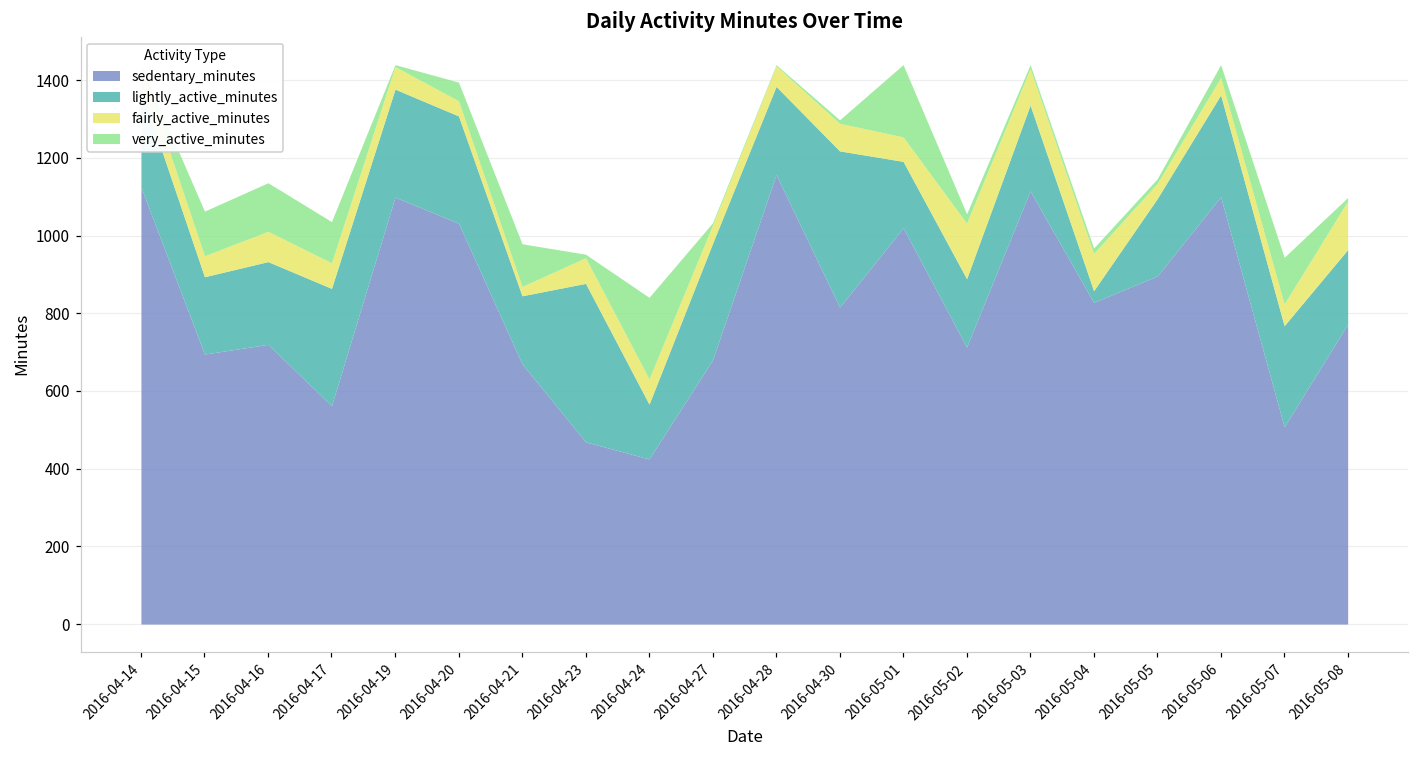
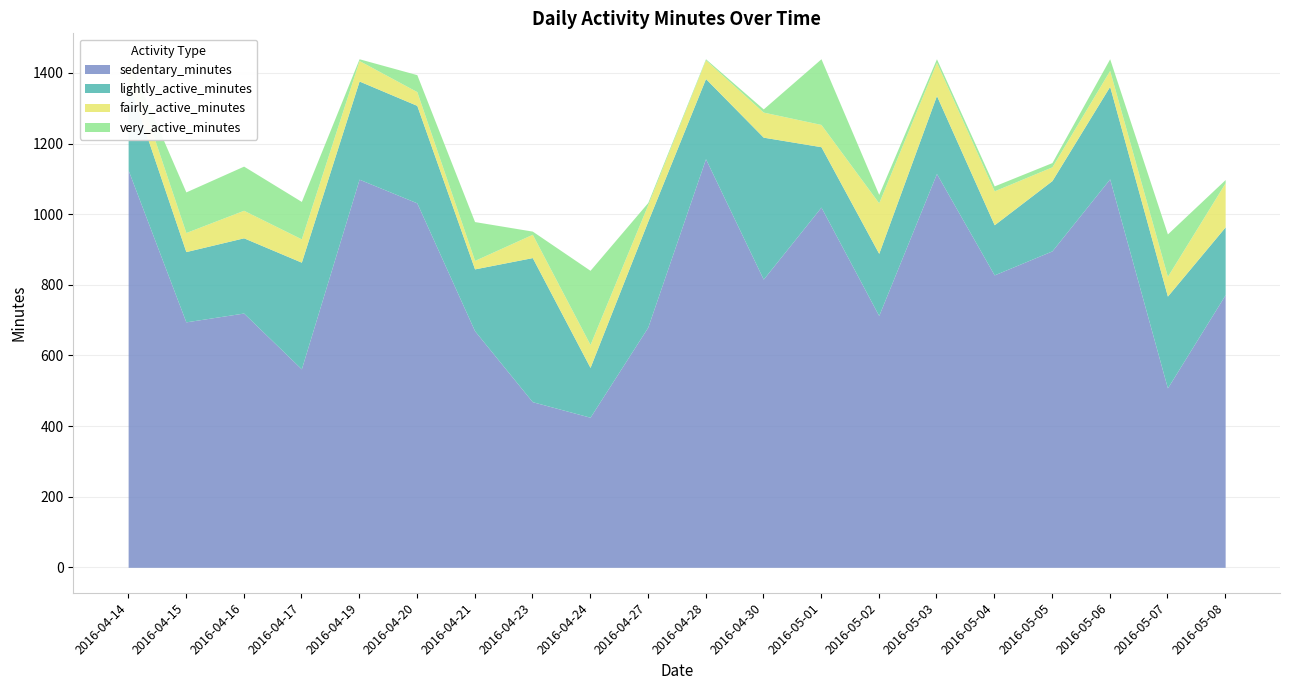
  {
    "sedentary_minutes": {
      "2016-04-14": 1130,
      "2016-04-15": 700,
      "2016-04-16": 720,
      "2016-04-17": 560,
      "2016-04-19": 1100,
      "2016-04-20": 1030,
      "2016-04-21": 670,
      "2016-04-23": 470,
      "2016-04-24": 430,
      "2016-04-27": 680,
      "2016-04-28": 1160,
      "2016-04-30": 820,
      "2016-05-01": 1020,
      "2016-05-02": 710,
      "2016-05-03": 1120,
      "2016-05-04": 830,
      "2016-05-05": 900,
      "2016-05-06": 1100,
      "2016-05-07": 510,
      "2016-05-08": 770
    },
    "lightly_active_minutes": {
      "2016-04-15": 200,
      "2016-04-16": 210,
      "2016-04-17": 300,
      "2016-04-19": 280,
      "2016-04-20": 280,
      "2016-04-21": 180,
      "2016-04-23": 410,
      "2016-04-24": 140,
      "2016-04-27": 300,
      "2016-04-28": 230,
      "2016-04-30": 400,
      "2016-05-01": 170,
      "2016-05-02": 180,
      "2016-05-03": 220,
-     "2016-05-04": 30,
+     "2016-05-04": 140,
      "2016-05-05": 200,
      "2016-05-06": 260,
      "2016-05-07": 260,
      "2016-05-08": 190
    },
    "fairly_active_minutes": {
      "2016-04-15": 50,
      "2016-04-16": 80,
      "2016-04-17": 70,
      "2016-04-20": 40,
      "2016-04-21": 20,
      "2016-04-23": 70,
      "2016-04-24": 70,
      "2016-04-30": 70,
      "2016-05-01": 60,
      "2016-05-02": 140,
      "2016-05-03": 90,
      "2016-05-04": 100,
      "2016-05-05": 40,
      "2016-05-06": 50,
      "2016-05-07": 60,
      "2016-05-08": 130
    },
    "very_active_minutes": {
      "2016-04-15": 120,
      "2016-04-16": 130,
      "2016-04-17": 110,
      "2016-04-20": 50,
      "2016-04-21": 110,
      "2016-04-23": 10,
      "2016-04-24": 210,
      "2016-04-30": 10,
      "2016-05-01": 190,
      "2016-05-02": 20,
      "2016-05-03": 10,
      "2016-05-04": 10,
      "2016-05-05": 10,
      "2016-05-06": 30,
      "2016-05-07": 120,
      "2016-05-08": 10
    }
  }
